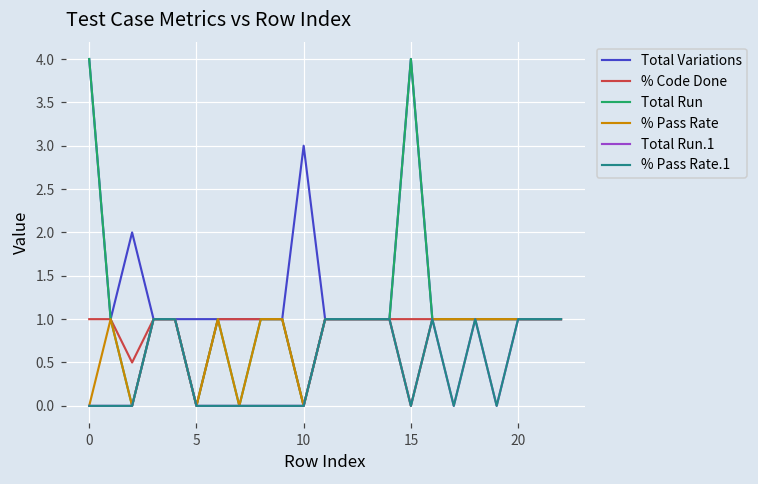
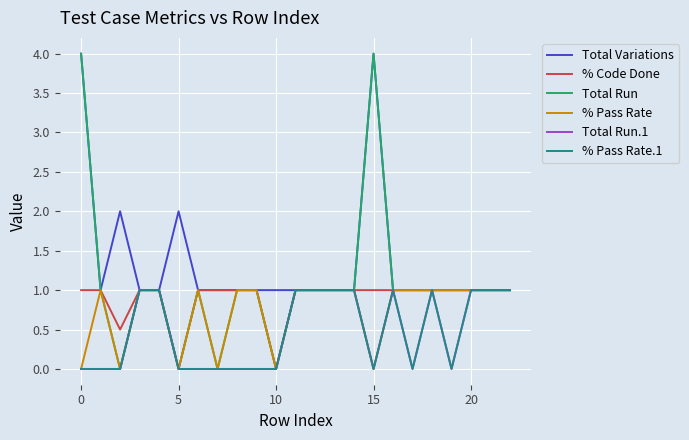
  {
    "Total Variations": {
-     "5": 1,
-     "10": 3
+     "5": 2,
+     "10": 1
    },
    "% Code Done": {
      "0": 1,
      "15": 1
    }
  }
